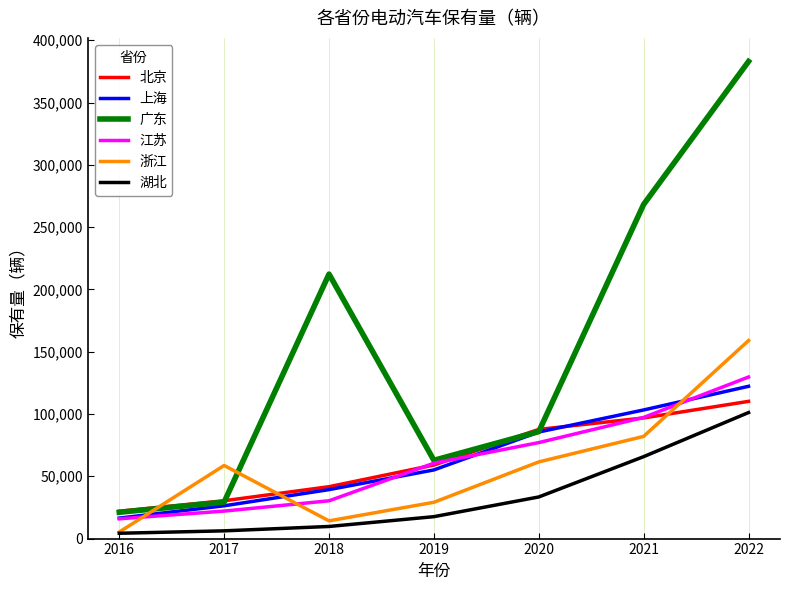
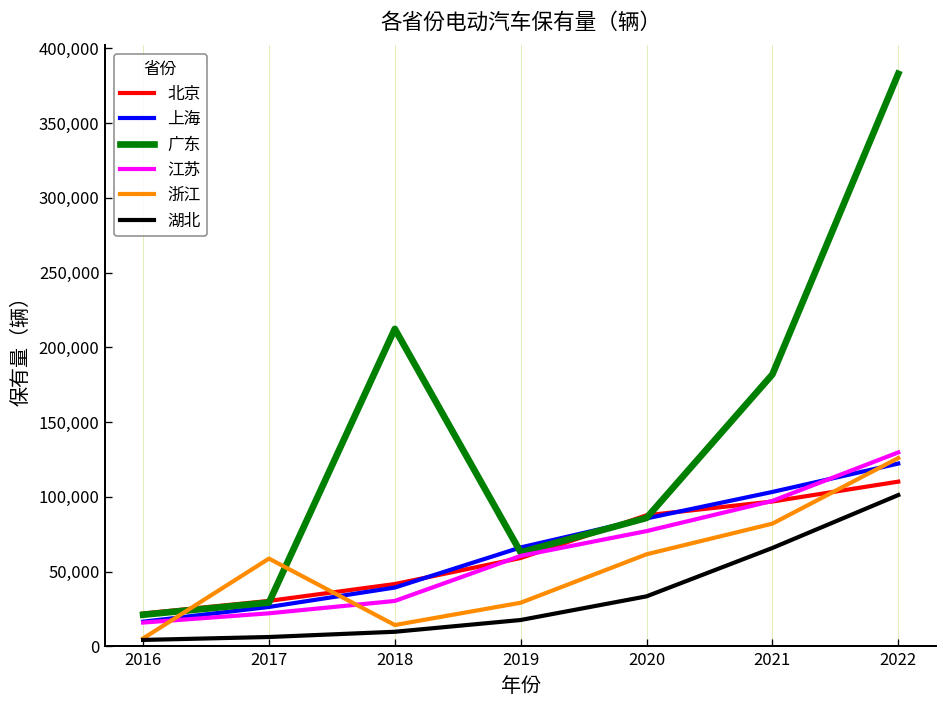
  {
    "北京": {
      "2018": "42,000",
      "2022": "110,000"
    },
    "上海": {
      "2017": "26,000",
      "2018": "39,000",
-     "2019": "55,000",
+     "2019": "66,000",
      "2021": "103,000",
      "2022": "122,000"
    },
    "广东": {
      "2018": "212,000",
      "2019": "63,000",
-     "2021": "268,000",
+     "2021": "182,000",
      "2022": "383,000"
    },
    "江苏": {
      "2017": "22,000",
      "2018": "30,000",
      "2020": "77,000",
      "2022": "130,000"
    },
    "浙江": {
      "2017": "59,000",
      "2018": "14,000",
      "2019": "29,000",
      "2020": "62,000",
      "2021": "82,000",
-     "2022": "159,000"
+     "2022": "126,000"
    },
    "湖北": {
      "2017": "6,000",
      "2018": "10,000",
      "2019": "18,000",
      "2020": "33,000",
      "2021": "66,000",
      "2022": "101,000"
    }
  }
